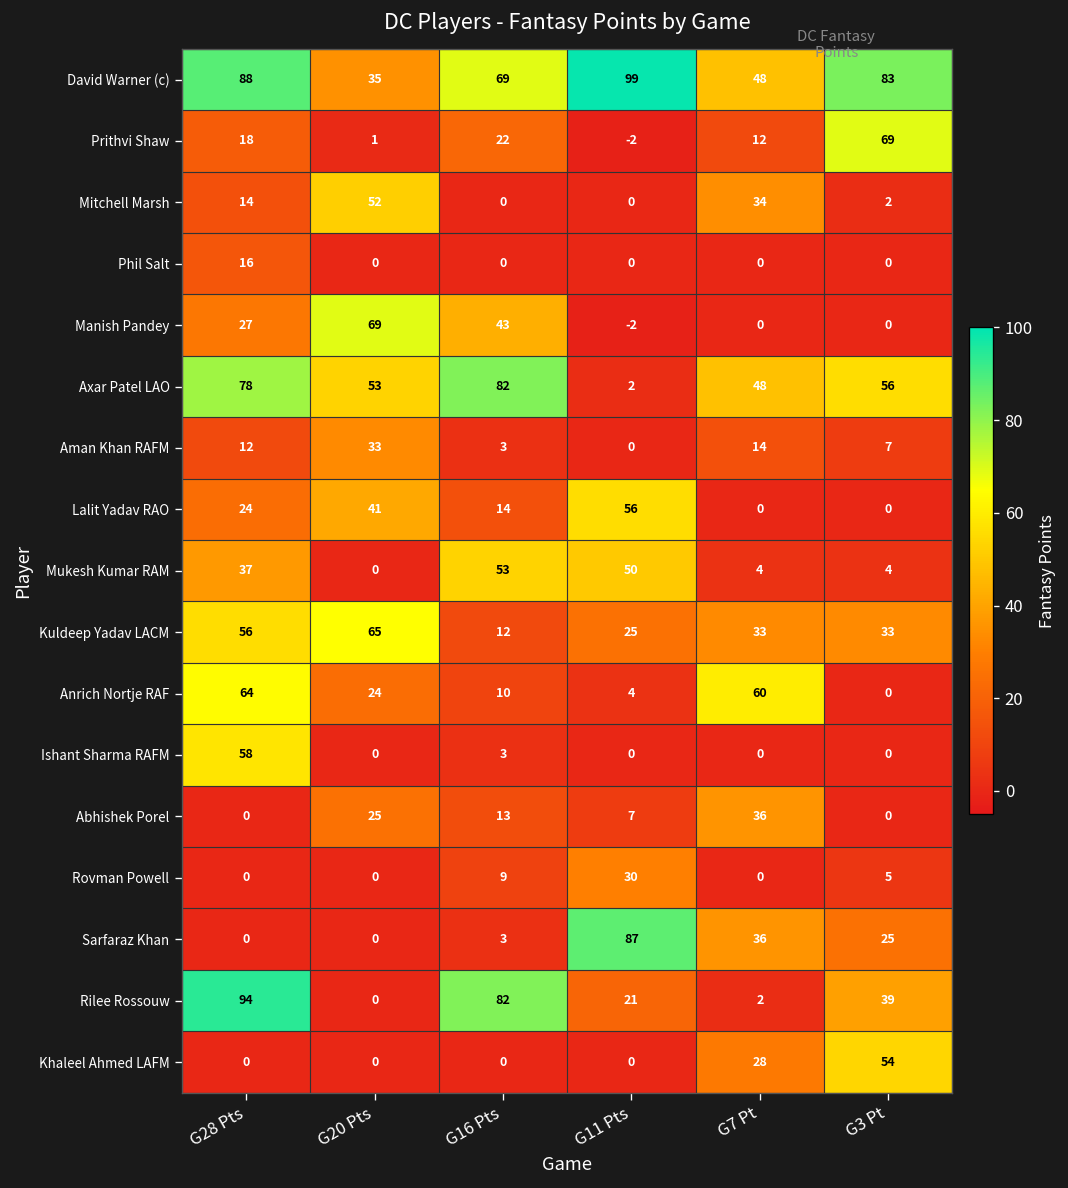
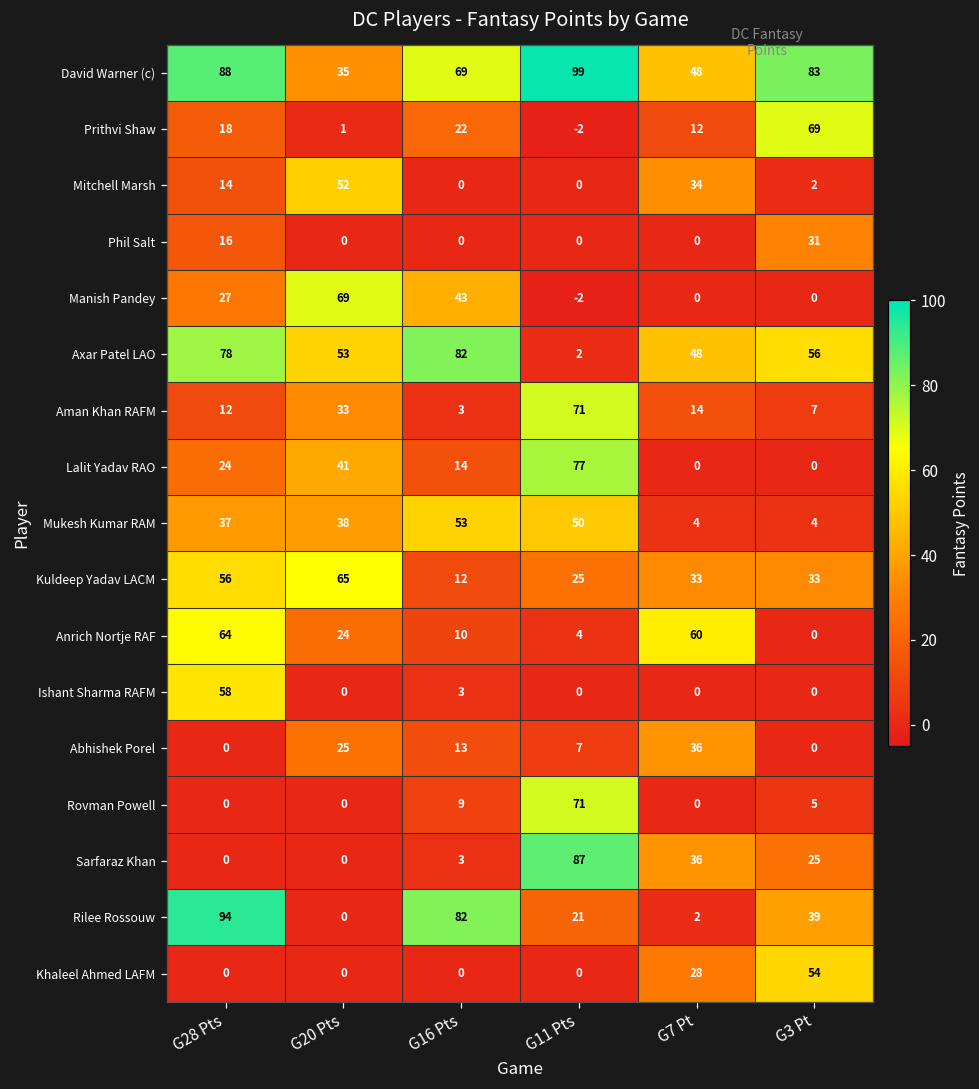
  {
    "David Warner (c)": {
      "G28 Pts": 88,
      "G20 Pts": 35,
      "G16 Pts": 69,
      "G11 Pts": 99,
      "G7 Pt": 48,
      "G3 Pt": 83
    },
    "Prithvi Shaw": {
      "G28 Pts": 18,
      "G20 Pts": 1,
      "G16 Pts": 22,
      "G11 Pts": -2,
      "G7 Pt": 12,
      "G3 Pt": 69
    },
    "Mitchell Marsh": {
      "G28 Pts": 14,
      "G20 Pts": 52,
      "G16 Pts": 0,
      "G11 Pts": 0,
      "G7 Pt": 34,
      "G3 Pt": 2
    },
    "Phil Salt": {
      "G28 Pts": 16,
      "G20 Pts": 0,
      "G16 Pts": 0,
      "G11 Pts": 0,
      "G7 Pt": 0,
-     "G3 Pt": 0
+     "G3 Pt": 31
    },
    "Manish Pandey": {
      "G28 Pts": 27,
      "G20 Pts": 69,
      "G16 Pts": 43,
      "G11 Pts": -2,
      "G7 Pt": 0,
      "G3 Pt": 0
    },
    "Axar Patel LAO": {
      "G28 Pts": 78,
      "G20 Pts": 53,
      "G16 Pts": 82,
      "G11 Pts": 2,
      "G7 Pt": 48,
      "G3 Pt": 56
    },
    "Aman Khan RAFM": {
      "G28 Pts": 12,
      "G20 Pts": 33,
      "G16 Pts": 3,
-     "G11 Pts": 0,
+     "G11 Pts": 71,
      "G7 Pt": 14,
      "G3 Pt": 7
    },
    "Lalit Yadav RAO": {
      "G28 Pts": 24,
      "G20 Pts": 41,
      "G16 Pts": 14,
-     "G11 Pts": 56,
+     "G11 Pts": 77,
      "G7 Pt": 0,
      "G3 Pt": 0
    },
    "Mukesh Kumar RAM": {
      "G28 Pts": 37,
-     "G20 Pts": 0,
+     "G20 Pts": 38,
      "G16 Pts": 53,
      "G11 Pts": 50,
      "G7 Pt": 4,
      "G3 Pt": 4
    },
    "Kuldeep Yadav LACM": {
      "G28 Pts": 56,
      "G20 Pts": 65,
      "G16 Pts": 12,
      "G11 Pts": 25,
      "G7 Pt": 33,
      "G3 Pt": 33
    },
    "Anrich Nortje RAF": {
      "G28 Pts": 64,
      "G20 Pts": 24,
      "G16 Pts": 10,
      "G11 Pts": 4,
      "G7 Pt": 60,
      "G3 Pt": 0
    },
    "Ishant Sharma RAFM": {
      "G28 Pts": 58,
      "G20 Pts": 0,
      "G16 Pts": 3,
      "G11 Pts": 0,
      "G7 Pt": 0,
      "G3 Pt": 0
    },
    "Abhishek Porel": {
      "G28 Pts": 0,
      "G20 Pts": 25,
      "G16 Pts": 13,
      "G11 Pts": 7,
      "G7 Pt": 36,
      "G3 Pt": 0
    },
    "Rovman Powell": {
      "G28 Pts": 0,
      "G20 Pts": 0,
      "G16 Pts": 9,
-     "G11 Pts": 30,
+     "G11 Pts": 71,
      "G7 Pt": 0,
      "G3 Pt": 5
    },
    "Sarfaraz Khan": {
      "G28 Pts": 0,
      "G20 Pts": 0,
      "G16 Pts": 3,
      "G11 Pts": 87,
      "G7 Pt": 36,
      "G3 Pt": 25
    },
    "Rilee Rossouw": {
      "G28 Pts": 94,
      "G20 Pts": 0,
      "G16 Pts": 82,
      "G11 Pts": 21,
      "G7 Pt": 2,
      "G3 Pt": 39
    },
    "Khaleel Ahmed LAFM": {
      "G28 Pts": 0,
      "G20 Pts": 0,
      "G16 Pts": 0,
      "G11 Pts": 0,
      "G7 Pt": 28,
      "G3 Pt": 54
    }
  }
